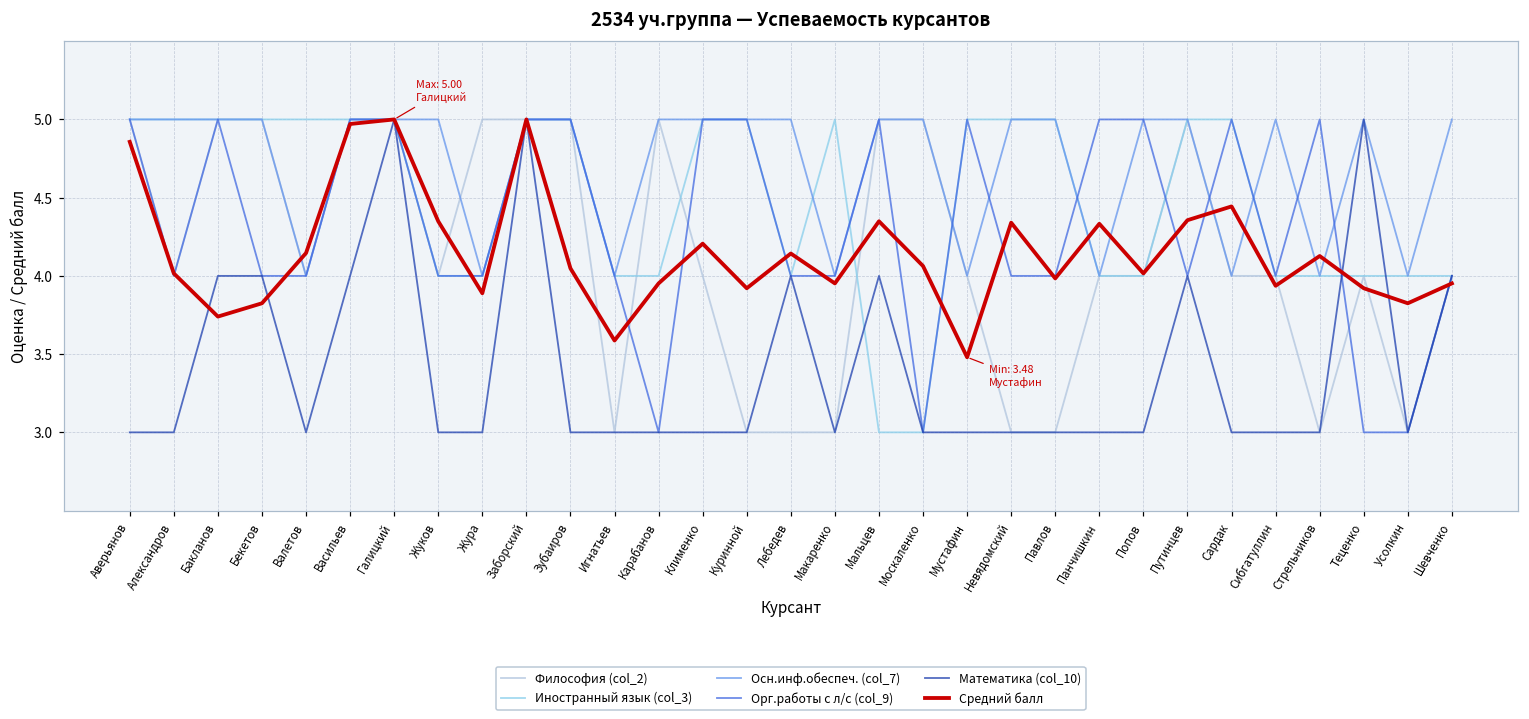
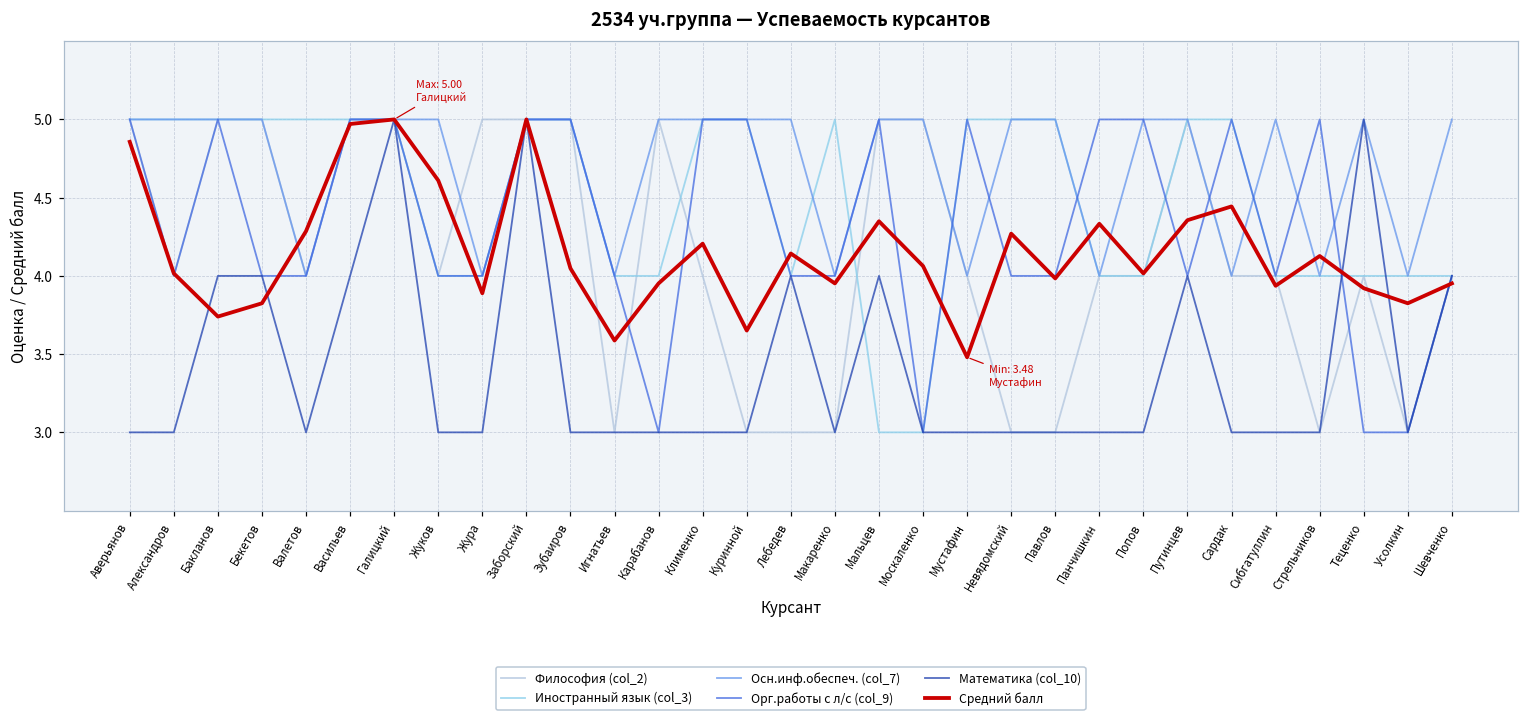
  {
    "Математика (col_10)": {
      "Аверьянов": 3.00,
      "Александров": 3.00,
      "Бакланов": 4.00,
      "Валетов": 3.00,
      "Васильев": 4.00,
      "Жуков": 3.00,
      "Жура": 3.00,
      "Зубаиров": 3.00,
      "Клименко": 3.00,
      "Мальцев": 4.00,
      "Мустафин": 3.00,
      "Панчишкин": 3.00,
      "Попов": 3.00,
      "Сардак": 3.00,
      "Сибгатуллин": 3.00
    },
    "Средний балл": {
      "Аверьянов": 4.86,
      "Бакланов": 3.74,
      "Бекетов": 3.83,
-     "Валетов": 4.15,
+     "Валетов": 4.29,
      "Васильев": 4.97,
-     "Жуков": 4.35,
+     "Жуков": 4.61,
      "Жура": 3.89,
      "Зубаиров": 4.05,
      "Игнатьев": 3.59,
      "Карабанов": 3.95,
      "Клименко": 4.21,
-     "Куринной": 3.92,
+     "Куринной": 3.65,
      "Лебедев": 4.14,
      "Макаренко": 3.95,
      "Мальцев": 4.35,
      "Москаленко": 4.06,
-     "Невядомский": 4.34,
+     "Невядомский": 4.27,
      "Панчишкин": 4.33,
      "Путинцев": 4.36,
      "Сардак": 4.44,
      "Сибгатуллин": 3.94,
      "Стрельников": 4.13,
      "Теценко": 3.92,
      "Усолкин": 3.83,
      "Шевченко": 3.95
    }
  }
